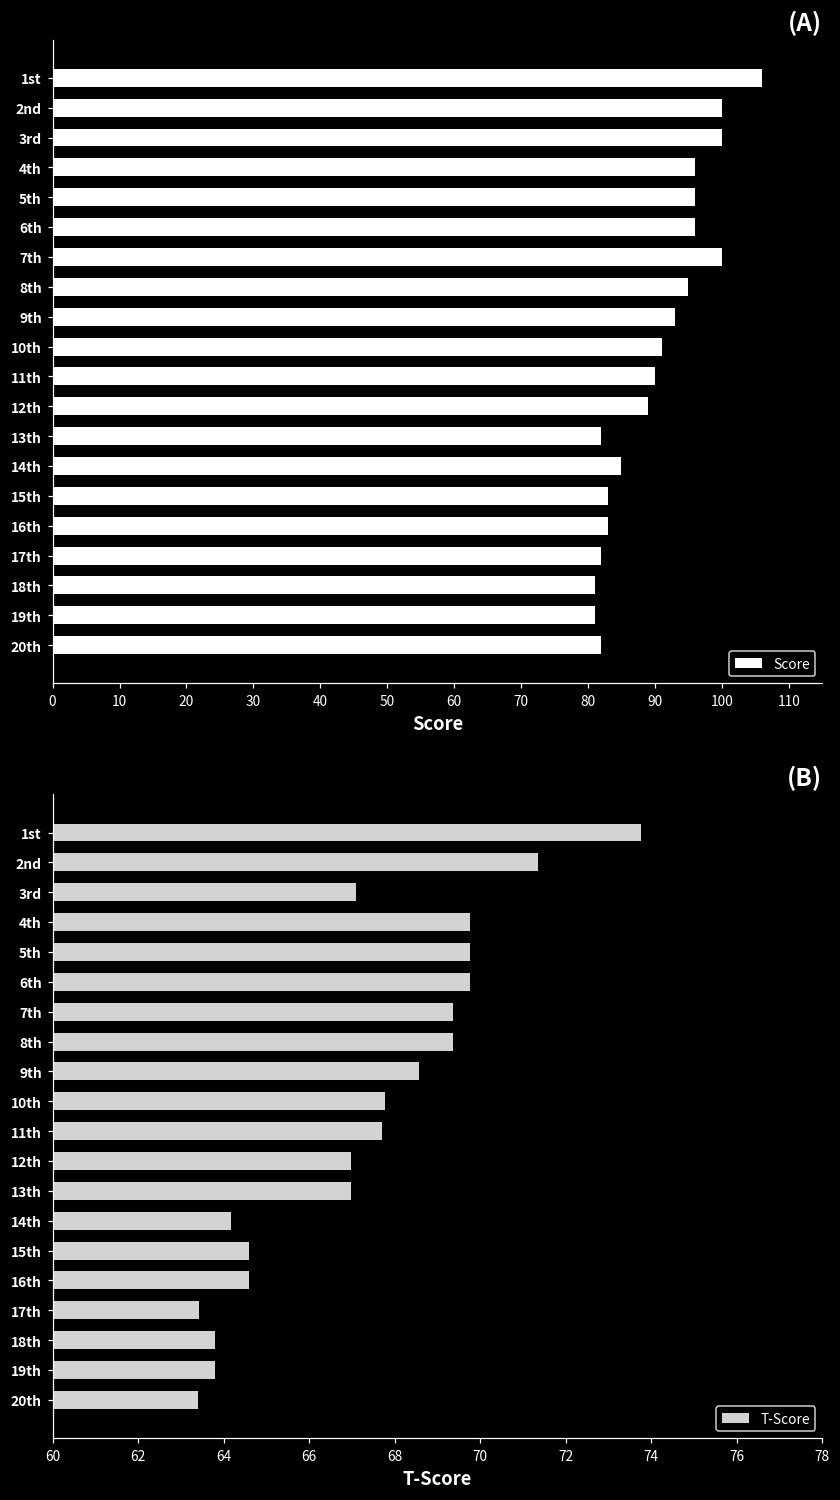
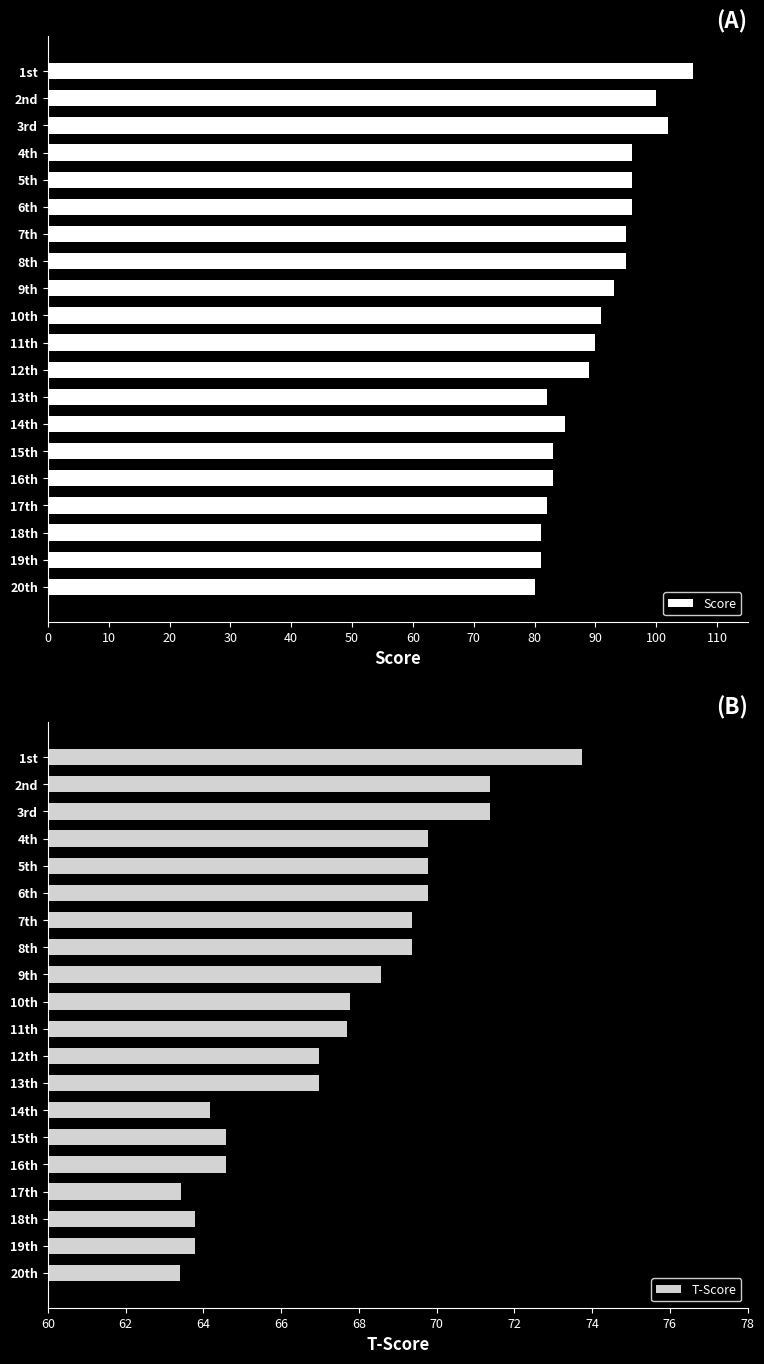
  {
    "(A)": {
      "1st": 106,
      "2nd": 100,
-     "3rd": 100,
+     "3rd": 102,
      "4th": 96,
      "5th": 96,
      "6th": 96,
-     "7th": 100,
+     "7th": 95,
      "8th": 95,
      "9th": 93,
      "10th": 91,
      "11th": 90,
      "12th": 89,
      "13th": 82,
      "14th": 85,
      "15th": 83,
      "16th": 83,
      "17th": 82,
      "18th": 81,
      "19th": 81,
-     "20th": 82
+     "20th": 80
    },
    "(B)": {
      "1st": 73.8,
      "2nd": 71.4,
-     "3rd": 67.1,
+     "3rd": 71.4,
      "4th": 69.8,
      "5th": 69.8,
      "6th": 69.8,
      "7th": 69.4,
      "8th": 69.4,
      "9th": 68.6,
      "10th": 67.8,
      "11th": 67.7,
      "12th": 67.0,
      "13th": 67.0,
      "14th": 64.2,
      "15th": 64.6,
      "16th": 64.6,
      "17th": 63.4,
      "18th": 63.8,
      "19th": 63.8,
      "20th": 63.4
    }
  }
